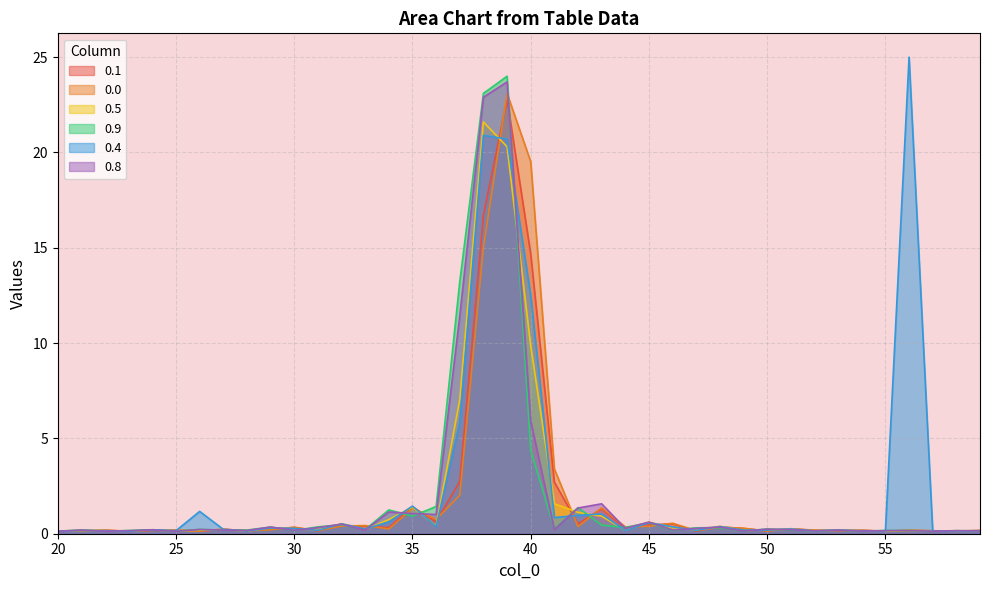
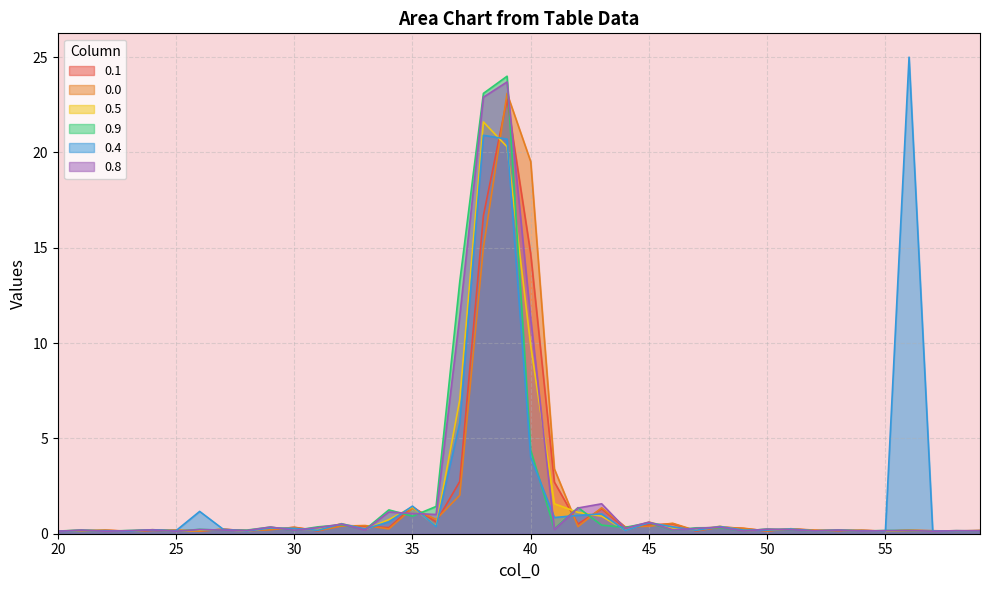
  {
    "0.9": {
      "35": 0.9,
      "40": 4.4
    },
    "0.4": {
-     "40": 12.5
+     "40": 4.0
    },
    "0.8": {
      "35": 1.1,
-     "40": 5.9
+     "40": 11.3
    }
  }
